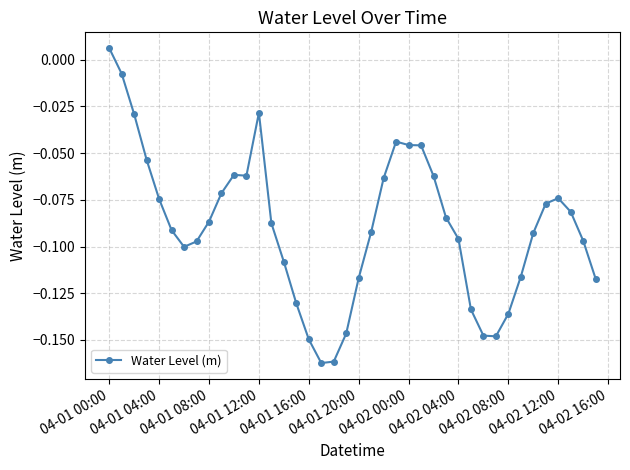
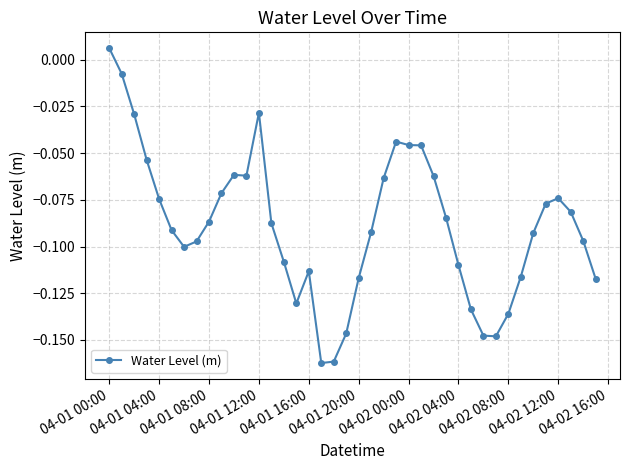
  {
    "04-01 00:00": 0.006,
    "04-01 04:00": -0.075,
    "04-01 08:00": -0.087,
    "04-01 12:00": -0.028,
-   "04-01 16:00": -0.150,
+   "04-01 16:00": -0.113,
    "04-01 20:00": -0.117,
    "04-02 00:00": -0.046,
-   "04-02 04:00": -0.096,
+   "04-02 04:00": -0.110,
    "04-02 08:00": -0.136,
    "04-02 12:00": -0.074
  }
